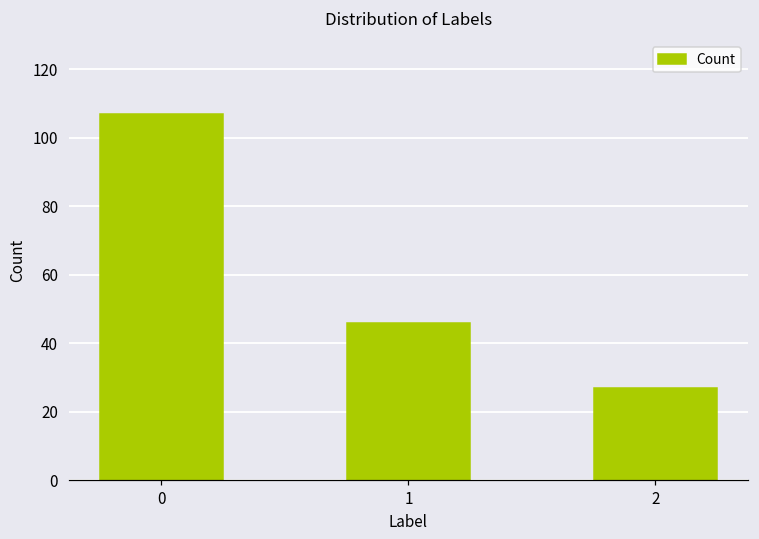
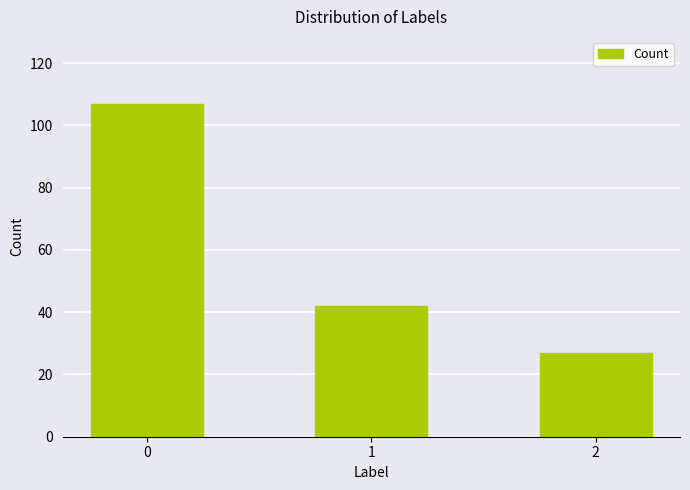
  {
    "0": 107,
-   "1": 46,
+   "1": 42,
    "2": 27
  }
